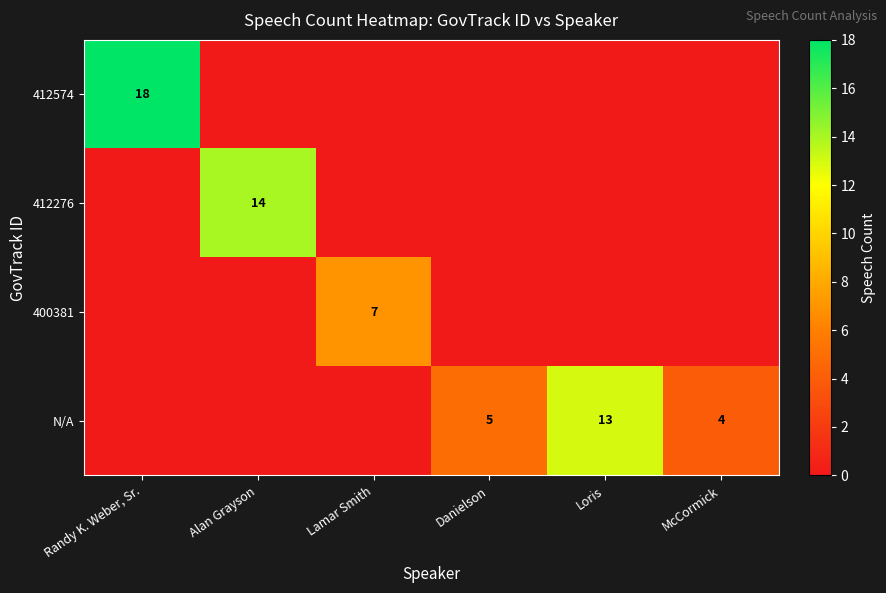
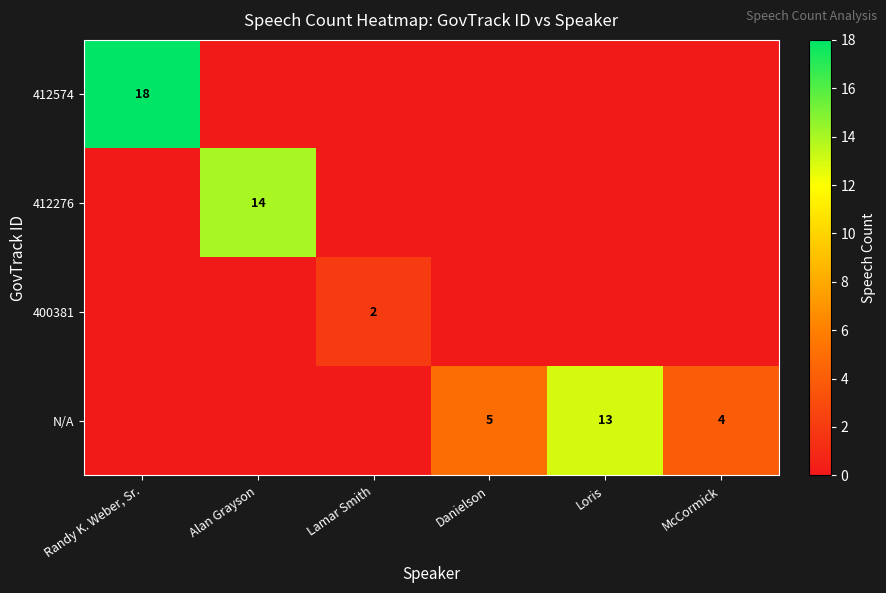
  {
    "412574": {
      "Randy K. Weber, Sr.": 18
    },
    "412276": {
      "Alan Grayson": 14
    },
    "400381": {
-     "Lamar Smith": 7
+     "Lamar Smith": 2
    },
    "N/A": {
      "Danielson": 5,
      "Loris": 13,
      "McCormick": 4
    }
  }
